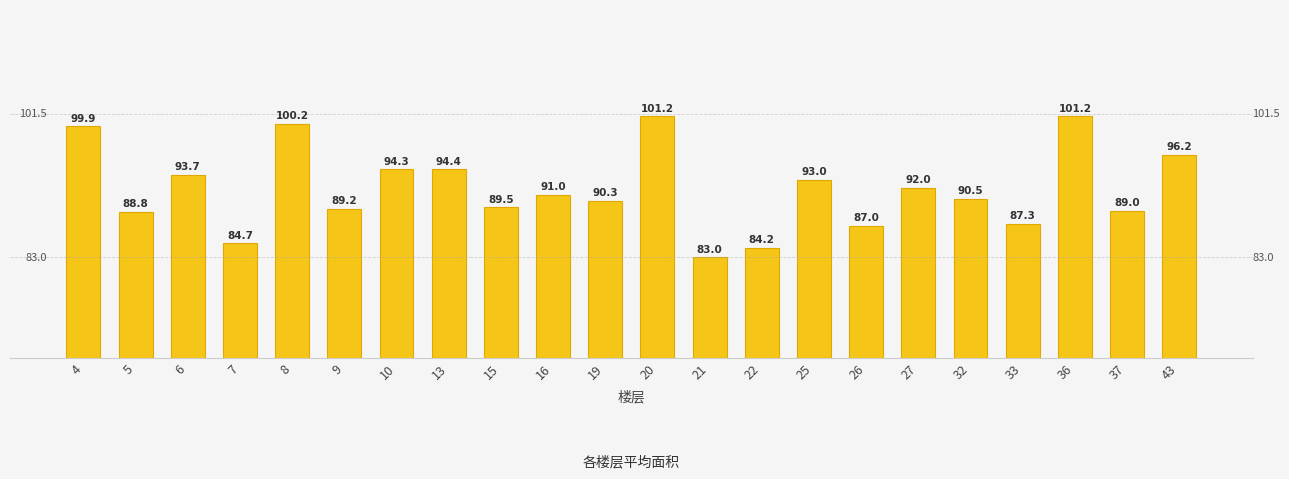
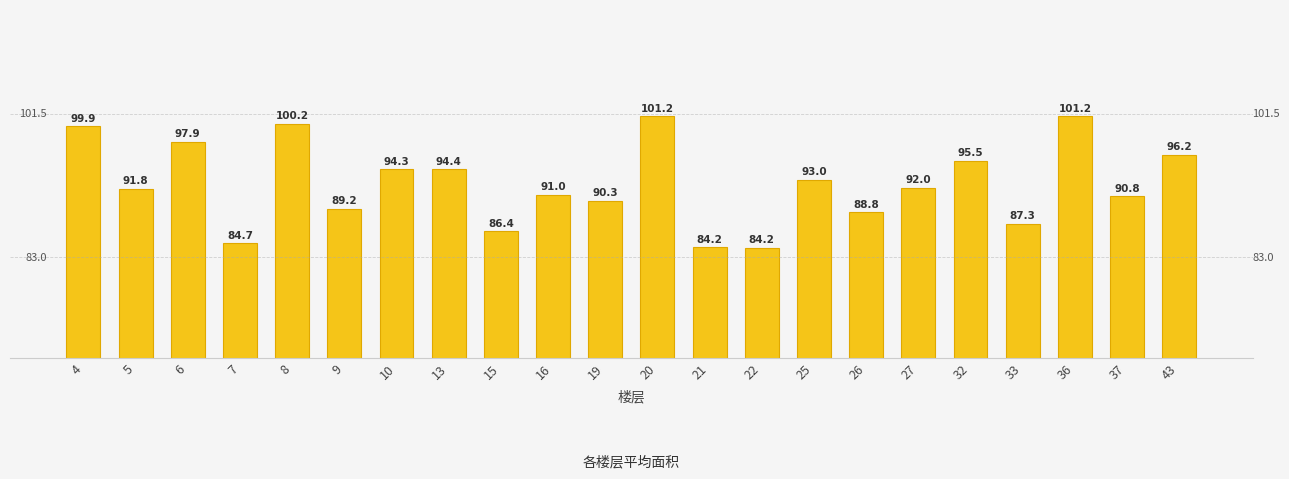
  {
    "4": 99.9,
-   "5": 88.8,
-   "6": 93.7,
+   "5": 91.8,
+   "6": 97.9,
    "7": 84.7,
    "8": 100.2,
    "9": 89.2,
    "10": 94.3,
    "13": 94.4,
-   "15": 89.5,
+   "15": 86.4,
    "16": 91.0,
    "19": 90.3,
    "20": 101.2,
-   "21": 83.0,
+   "21": 84.2,
    "22": 84.2,
    "25": 93.0,
-   "26": 87.0,
+   "26": 88.8,
    "27": 92.0,
-   "32": 90.5,
+   "32": 95.5,
    "33": 87.3,
    "36": 101.2,
-   "37": 89.0,
+   "37": 90.8,
    "43": 96.2
  }
